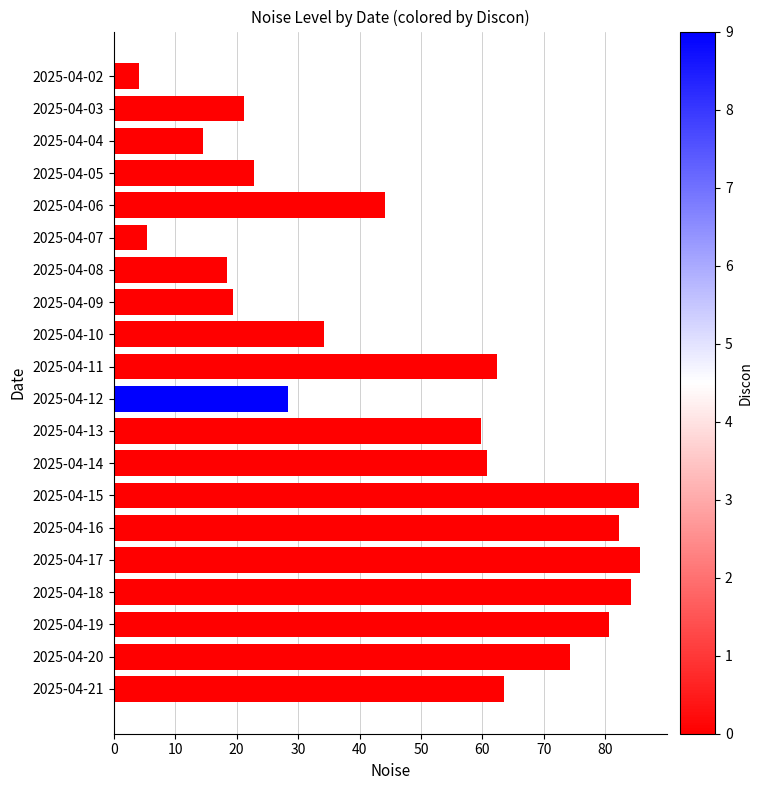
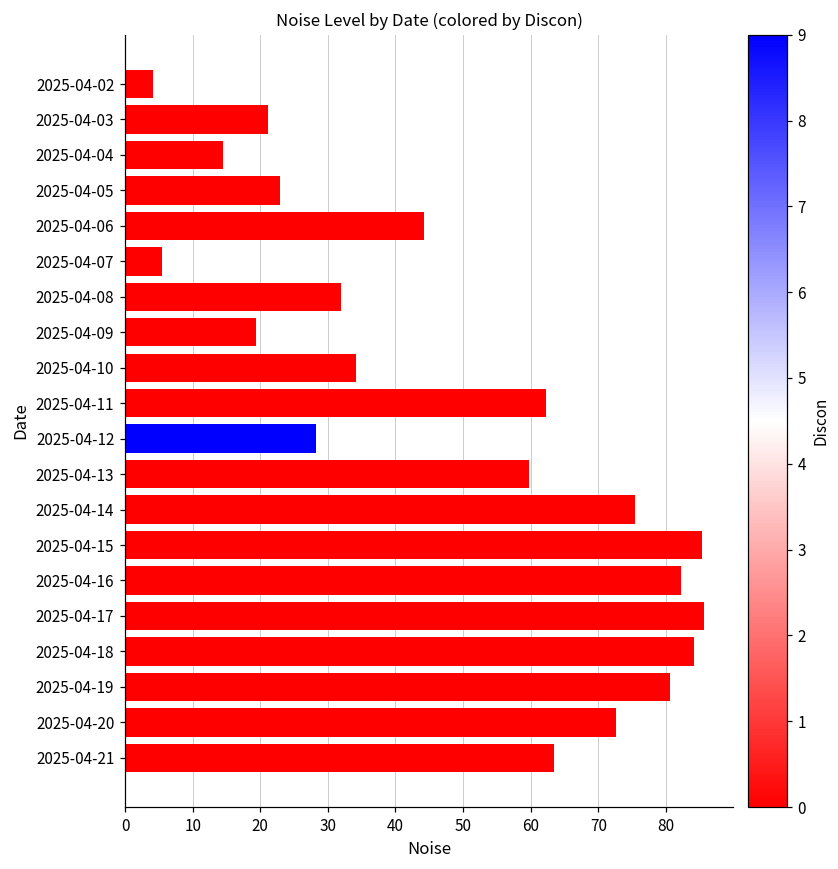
  {
    "2025-04-02": 4,
    "2025-04-03": 21,
    "2025-04-04": 15,
    "2025-04-05": 23,
    "2025-04-06": 44,
    "2025-04-07": 6,
-   "2025-04-08": 19,
+   "2025-04-08": 32,
    "2025-04-09": 19,
    "2025-04-10": 34,
    "2025-04-11": 62,
    "2025-04-12": 28,
    "2025-04-13": 60,
-   "2025-04-14": 61,
+   "2025-04-14": 76,
    "2025-04-15": 85,
    "2025-04-16": 82,
    "2025-04-17": 86,
    "2025-04-18": 84,
    "2025-04-19": 81,
-   "2025-04-20": 74,
+   "2025-04-20": 73,
    "2025-04-21": 64
  }
